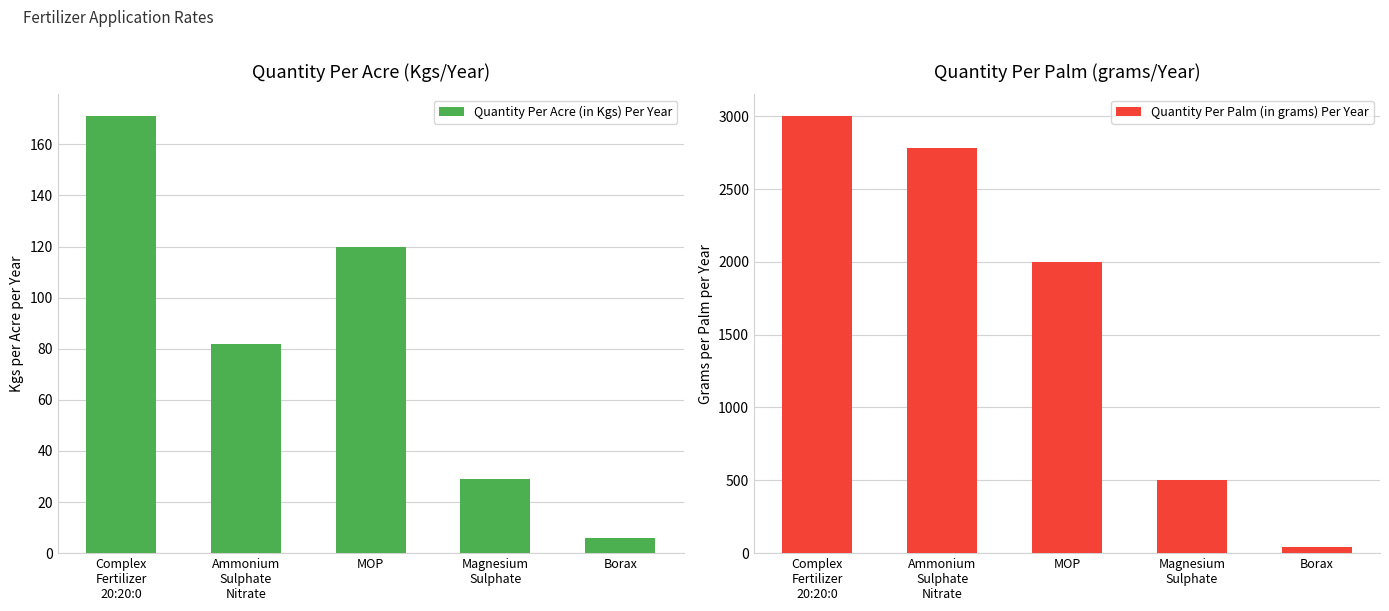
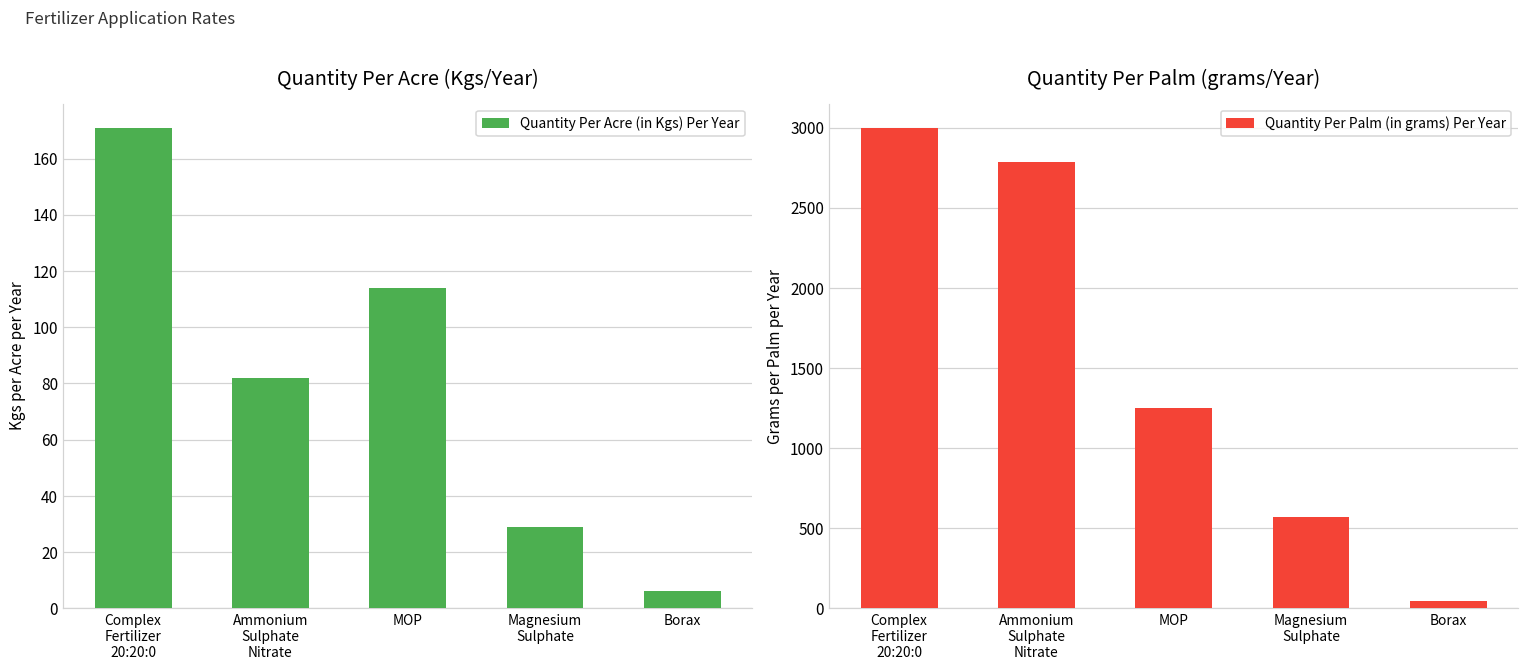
  {
    "Quantity Per Acre (Kgs/Year)": {
      "Complex Fertilizer 20:20:0": 171,
      "Ammonium Sulphate Nitrate": 82,
-     "MOP": 120,
+     "MOP": 114,
      "Magnesium Sulphate": 29,
      "Borax": 6
    },
    "Quantity Per Palm (grams/Year)": {
      "Complex Fertilizer 20:20:0": 3000,
      "Ammonium Sulphate Nitrate": 2780,
-     "MOP": 2000,
-     "Magnesium Sulphate": 500,
+     "MOP": 1250,
+     "Magnesium Sulphate": 570,
      "Borax": 40
    }
  }
